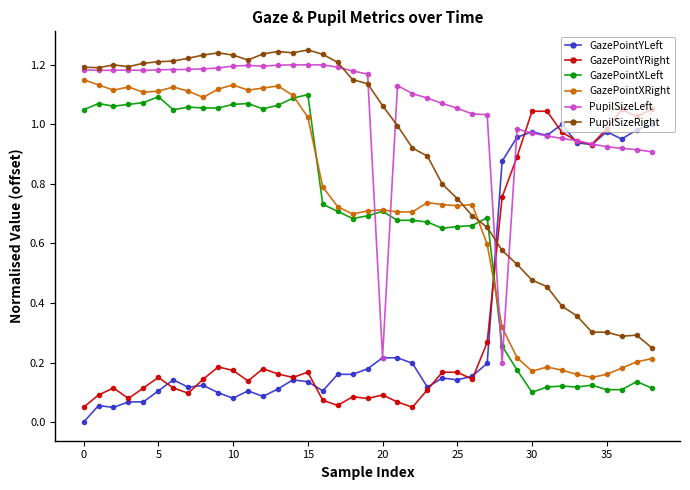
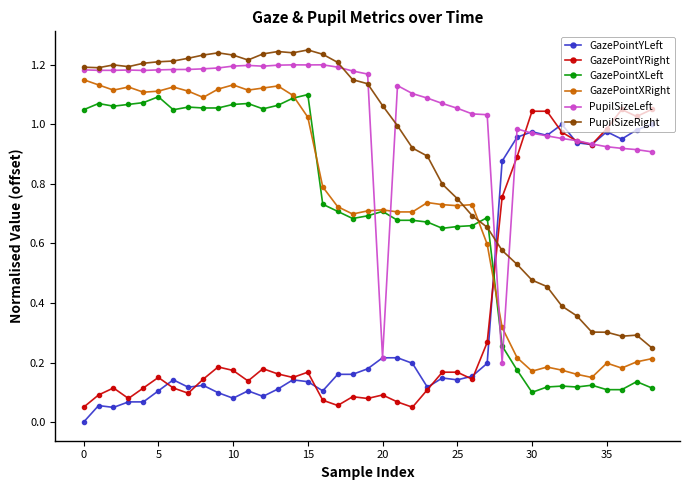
  {
    "GazePointYLeft": {
      "0": 0.00,
      "5": 0.10,
      "10": 0.08,
      "15": 0.14,
      "25": 0.14
    },
    "GazePointYRight": {
      "0": 0.05,
      "5": 0.15,
      "10": 0.17,
      "15": 0.17,
      "20": 0.09,
      "25": 0.17,
      "30": 1.04
    },
    "GazePointXLeft": {
      "0": 1.05,
      "5": 1.09,
      "10": 1.07,
      "15": 1.10,
      "25": 0.66,
      "30": 0.10,
      "35": 0.11
    },
    "GazePointXRight": {
      "0": 1.15,
      "5": 1.11,
      "10": 1.13,
      "15": 1.02,
      "25": 0.73,
      "30": 0.17,
-     "35": 0.16
+     "35": 0.20
    },
    "PupilSizeLeft": {
      "0": 1.18,
      "5": 1.18,
      "10": 1.20,
      "15": 1.20,
      "25": 1.05,
      "35": 0.92
    },
    "PupilSizeRight": {
      "0": 1.19,
      "5": 1.21,
      "10": 1.23,
      "15": 1.25,
      "20": 1.06,
      "25": 0.75,
      "30": 0.48,
      "35": 0.30
    }
  }
